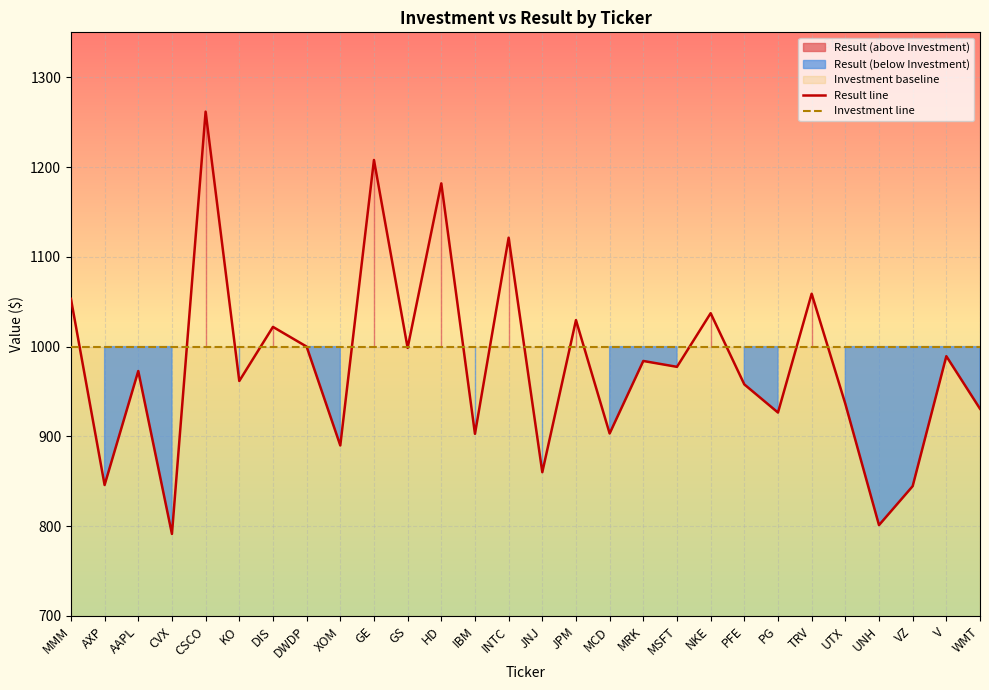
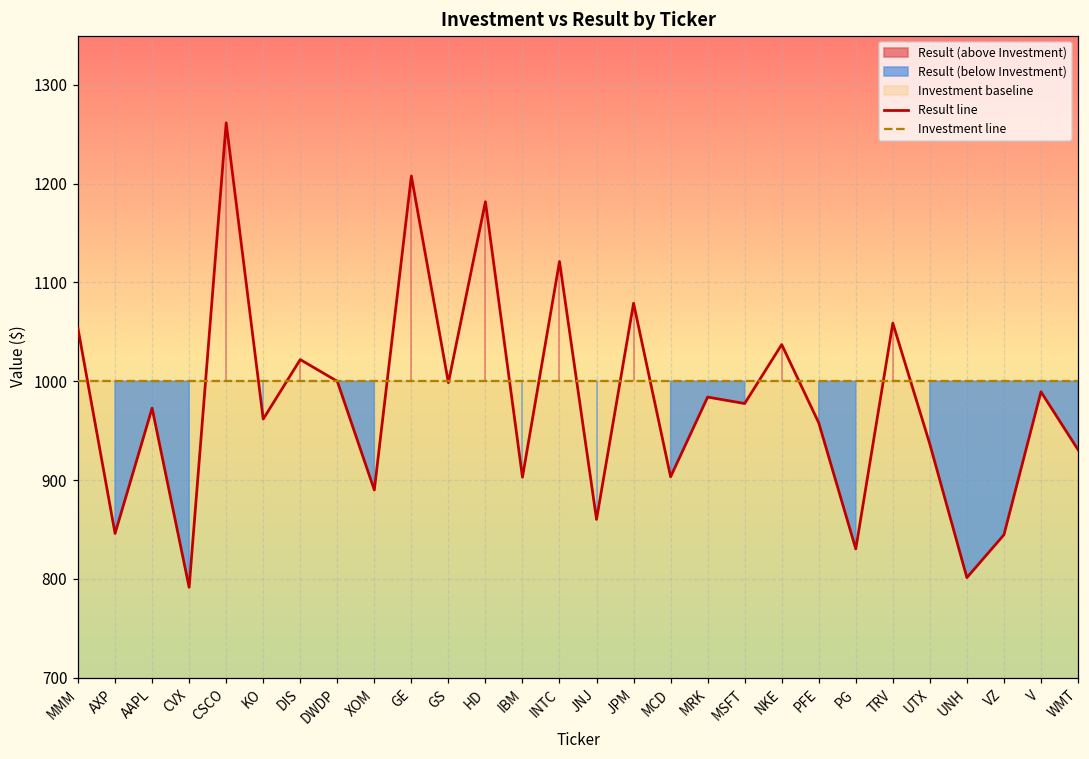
  {
    "Result line": {
      "MMM": 1050,
      "AXP": 850,
      "AAPL": 970,
      "CVX": 790,
      "CSCO": 1260,
      "KO": 960,
      "DIS": 1020,
      "XOM": 890,
      "GE": 1210,
      "HD": 1180,
      "IBM": 900,
      "INTC": 1120,
      "JNJ": 860,
-     "JPM": 1030,
+     "JPM": 1080,
      "MCD": 900,
      "MRK": 980,
      "MSFT": 980,
      "NKE": 1040,
      "PFE": 960,
-     "PG": 930,
+     "PG": 830,
      "TRV": 1060,
      "UTX": 940,
      "UNH": 800,
      "VZ": 840,
      "V": 990,
      "WMT": 930
    },
    "Investment baseline": {
      "MMM": 1000,
      "AXP": 1000,
      "AAPL": 1000,
      "CVX": 1000,
      "CSCO": 1000,
      "KO": 1000,
      "DIS": 1000,
      "XOM": 1000,
      "GE": 1000,
      "HD": 1000,
      "IBM": 1000,
      "INTC": 1000,
      "JNJ": 1000,
      "JPM": 1000,
      "MCD": 1000,
      "MRK": 1000,
      "MSFT": 1000,
      "NKE": 1000,
      "PFE": 1000,
      "PG": 1000,
      "TRV": 1000,
      "UTX": 1000,
      "UNH": 1000,
      "VZ": 1000,
      "V": 1000,
      "WMT": 1000
    }
  }
